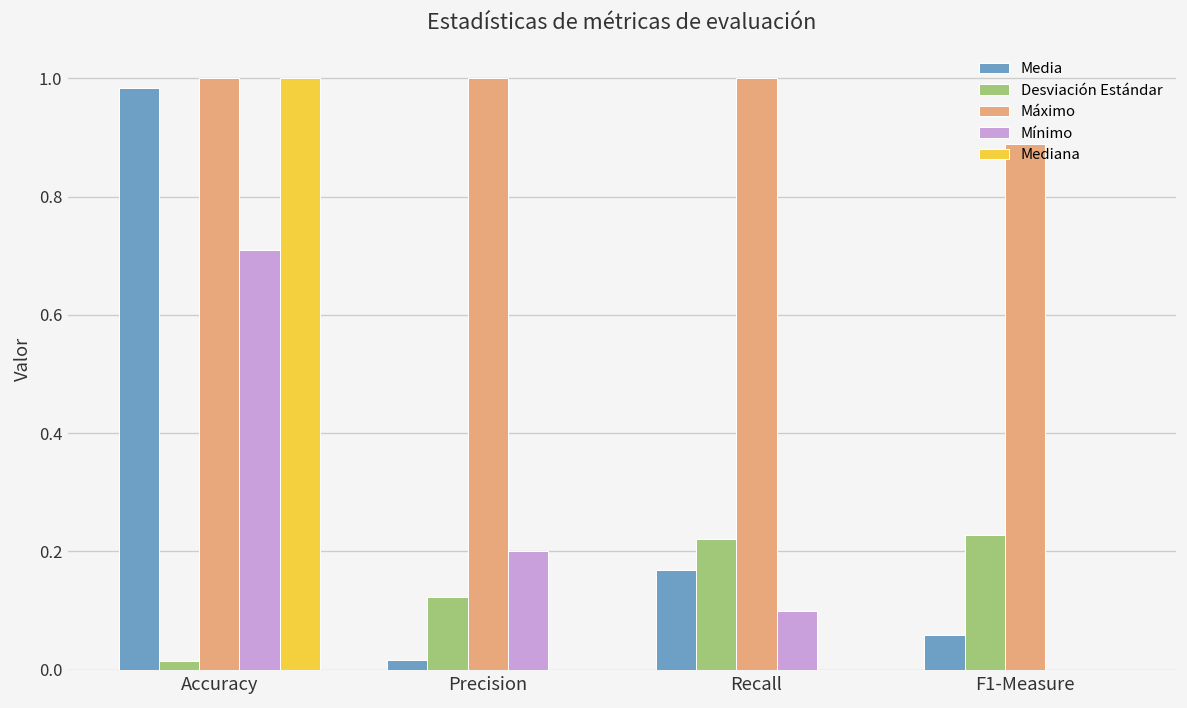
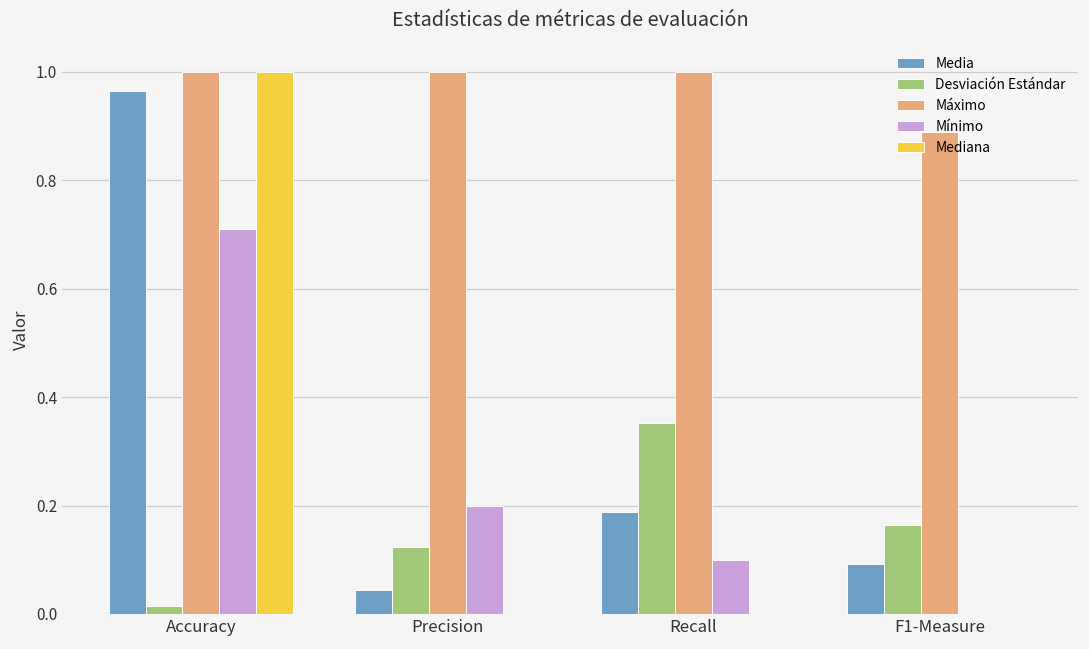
  {
    "Media": {
-     "Accuracy": 0.98,
-     "Precision": 0.02,
-     "Recall": 0.17,
-     "F1-Measure": 0.06
+     "Accuracy": 0.97,
+     "Precision": 0.05,
+     "Recall": 0.19,
+     "F1-Measure": 0.09
    },
    "Desviación Estándar": {
      "Accuracy": 0.01,
      "Precision": 0.12,
-     "Recall": 0.22,
-     "F1-Measure": 0.23
+     "Recall": 0.35,
+     "F1-Measure": 0.16
    },
    "Máximo": {
      "Accuracy": 1.00,
      "Precision": 1.00,
      "Recall": 1.00,
      "F1-Measure": 0.89
    },
    "Mínimo": {
      "Accuracy": 0.71,
      "Precision": 0.20,
      "Recall": 0.10,
      "F1-Measure": 0.00
    },
    "Mediana": {
      "Accuracy": 1.00,
      "Precision": 0.00,
      "Recall": 0.00,
      "F1-Measure": 0.00
    }
  }
